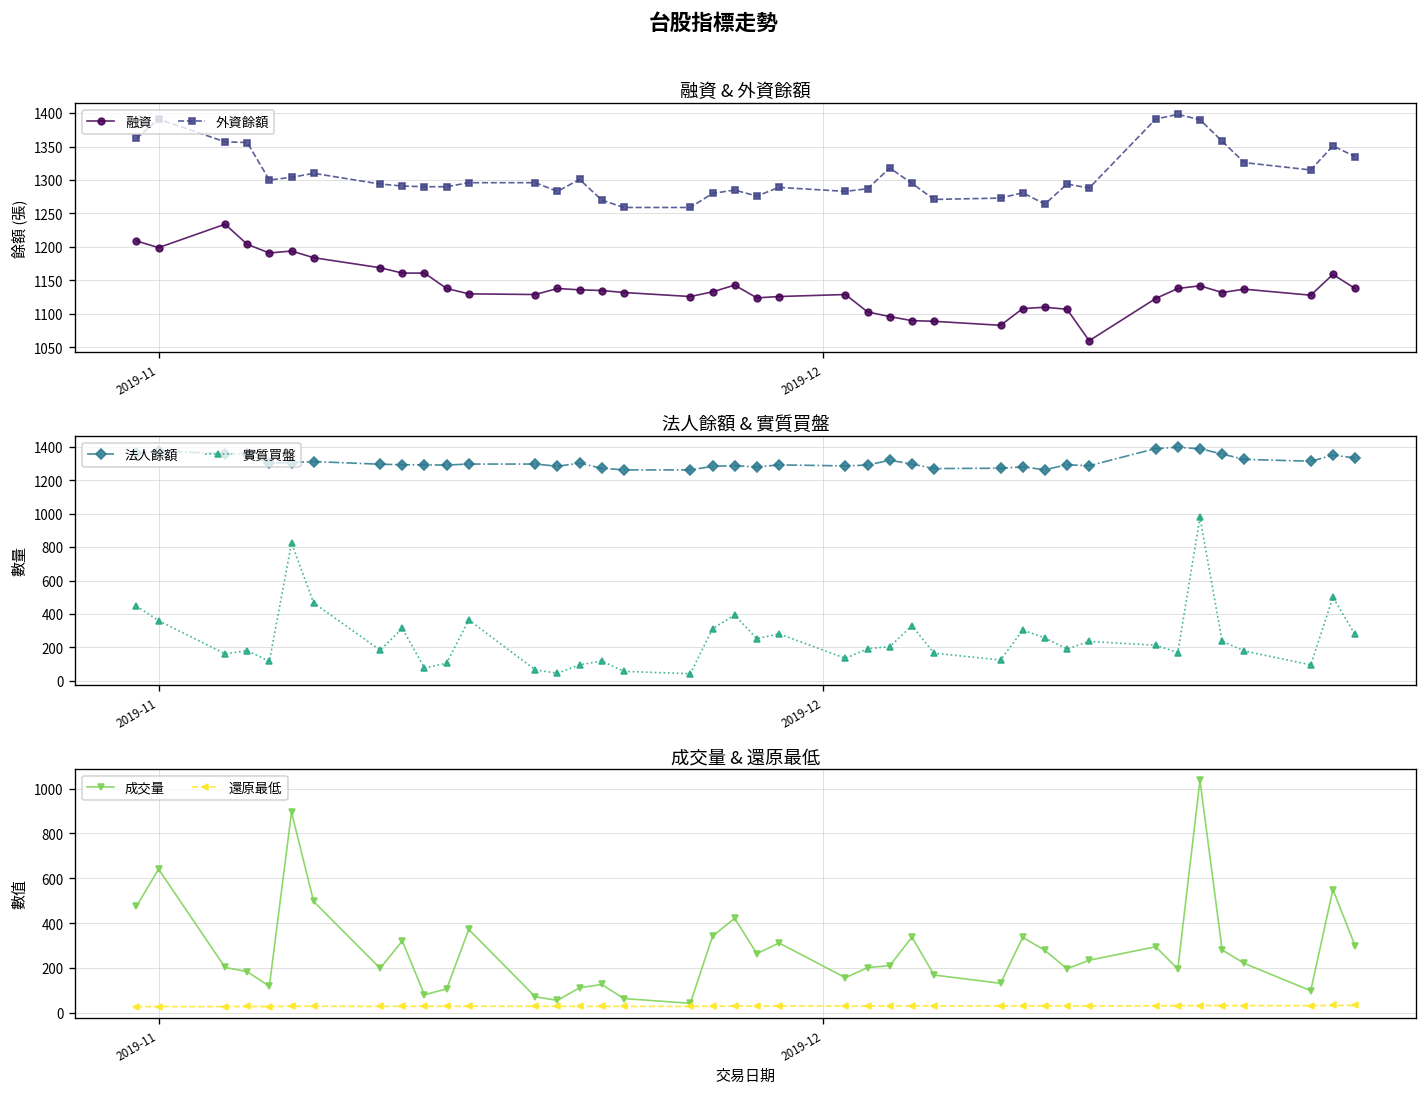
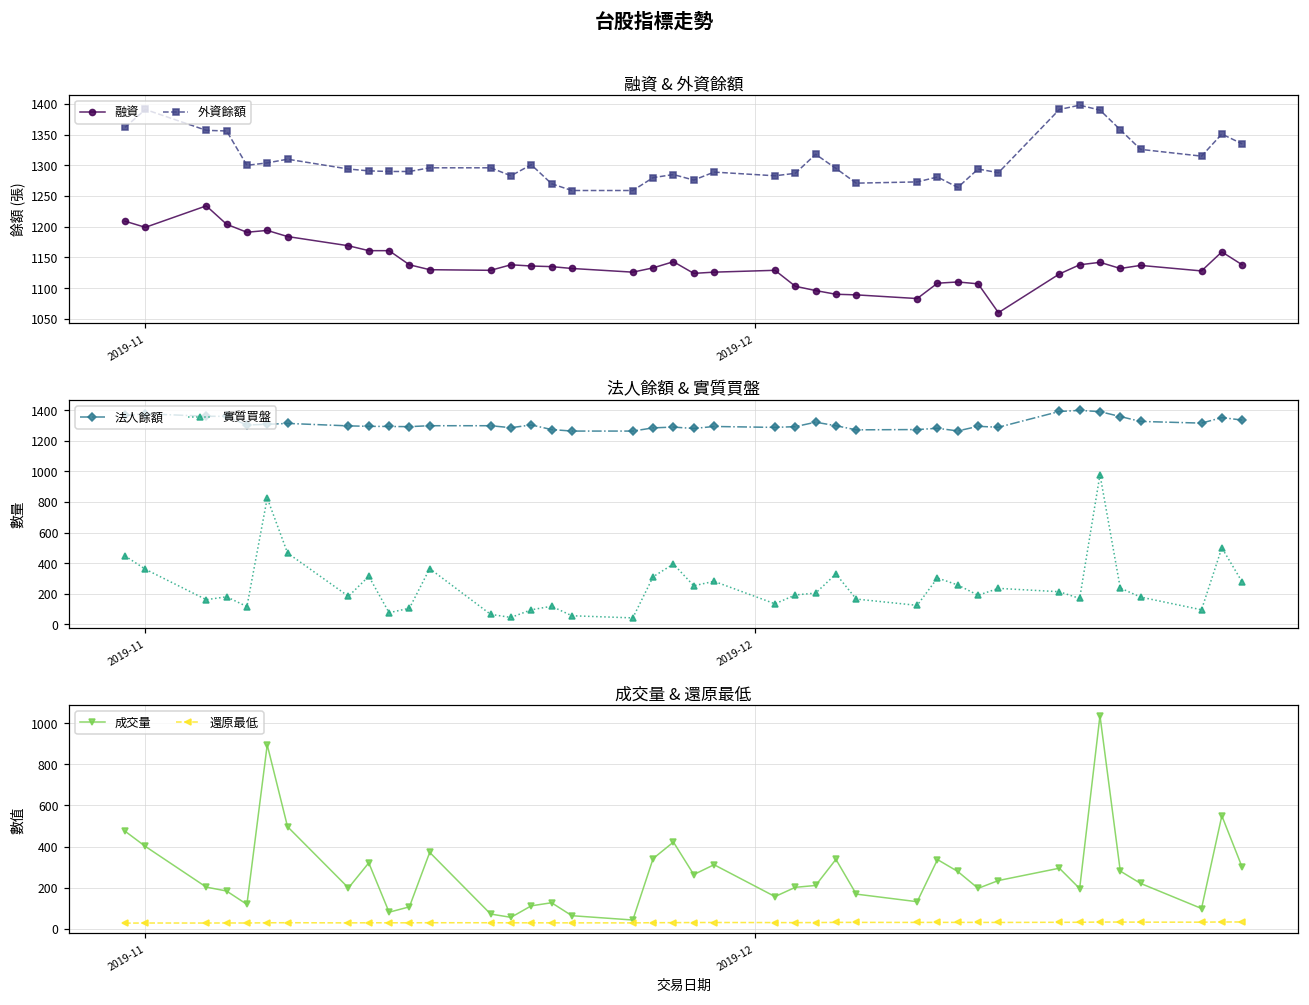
  {
    "融資 & 外資餘額": {
      "融資": {
        "2019-11": 1200
      }
    },
    "成交量 & 還原最低": {
      "成交量": {
-       "2019-11": 640
+       "2019-11": 400
      },
      "還原最低": {
        "2019-11": 30
      }
    }
  }
